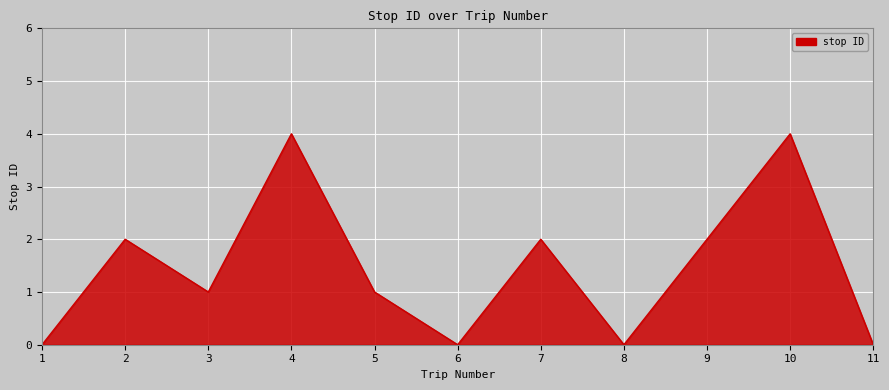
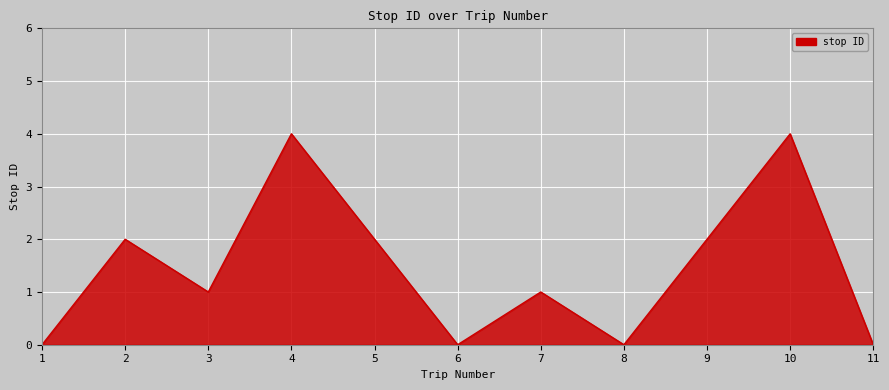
  {
    "1": 0,
    "2": 2,
    "3": 1,
    "4": 4,
-   "5": 1,
+   "5": 2,
    "6": 0,
-   "7": 2,
+   "7": 1,
    "8": 0,
    "9": 2,
    "10": 4,
    "11": 0
  }
